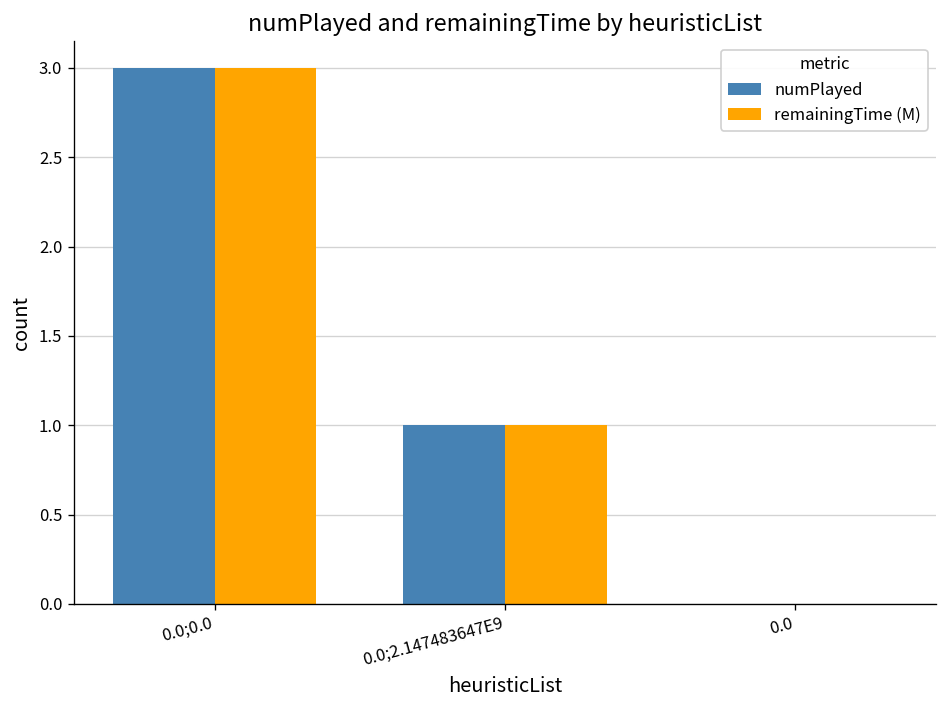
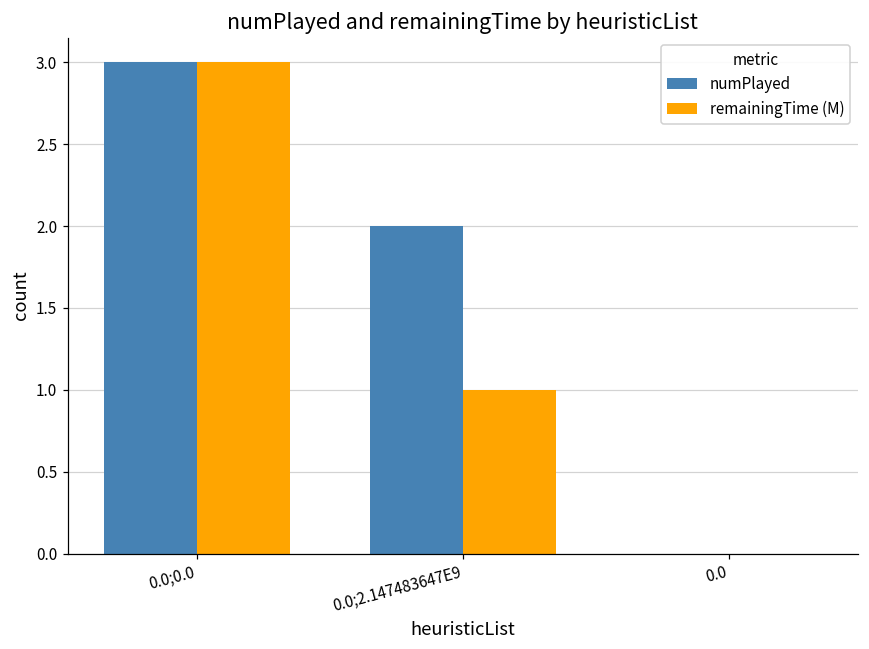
  {
    "numPlayed": {
      "0.0;0.0": 3,
-     "0.0;2.147483647E9": 1,
+     "0.0;2.147483647E9": 2,
      "0.0": 0
    },
    "remainingTime (M)": {
      "0.0;0.0": 3,
      "0.0;2.147483647E9": 1,
      "0.0": 0
    }
  }
